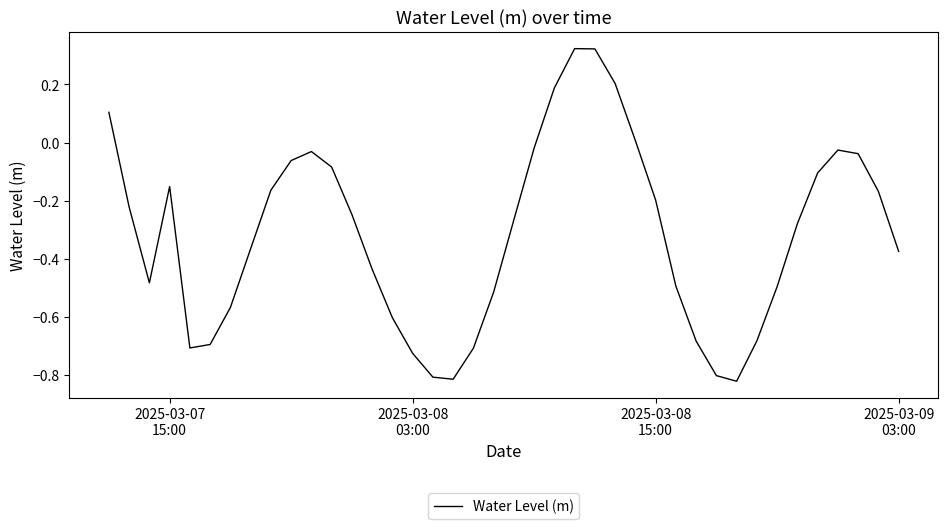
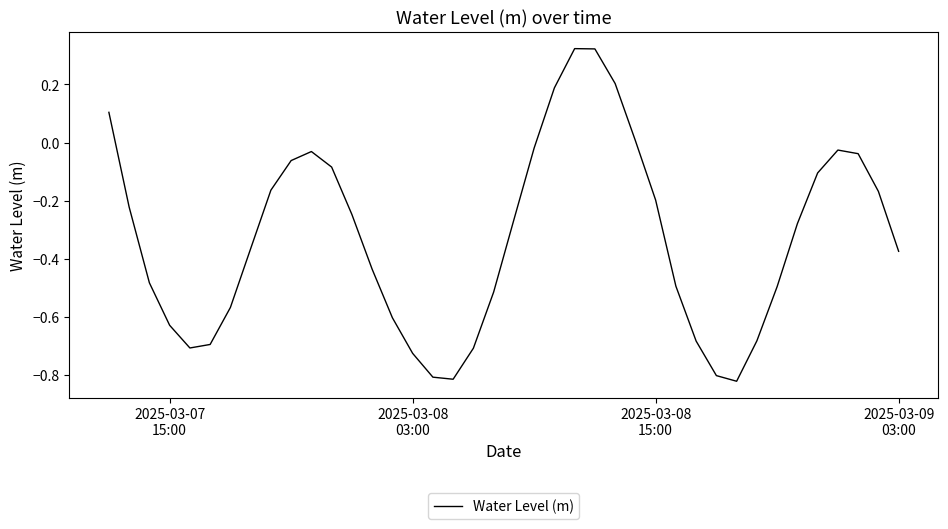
  {
-   "2025-03-07 15:00": -0.15,
+   "2025-03-07 15:00": -0.63,
    "2025-03-08 03:00": -0.73,
    "2025-03-08 15:00": -0.20,
    "2025-03-09 03:00": -0.37
  }
